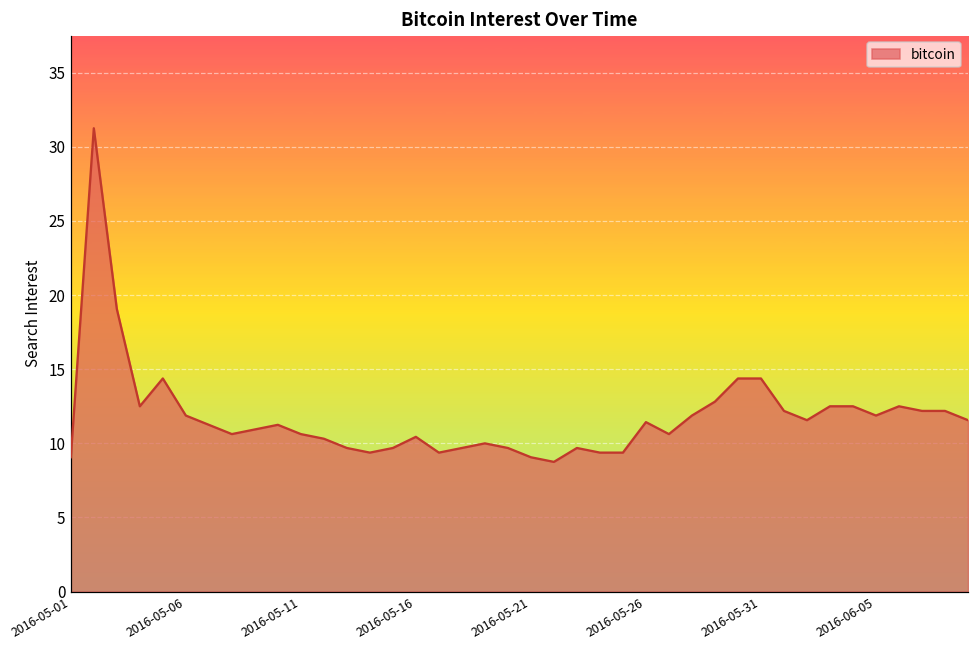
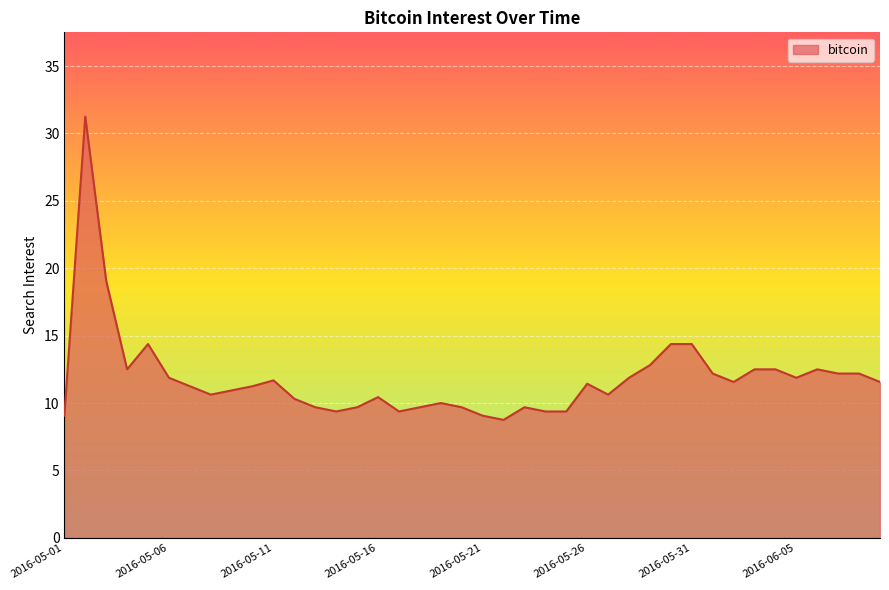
  {
    "2016-05-01": 9.1,
    "2016-05-06": 11.9,
-   "2016-05-11": 10.6,
+   "2016-05-11": 11.7,
    "2016-05-16": 10.4,
    "2016-05-21": 9.1,
    "2016-05-26": 11.4,
    "2016-05-31": 14.4,
    "2016-06-05": 11.9
  }
